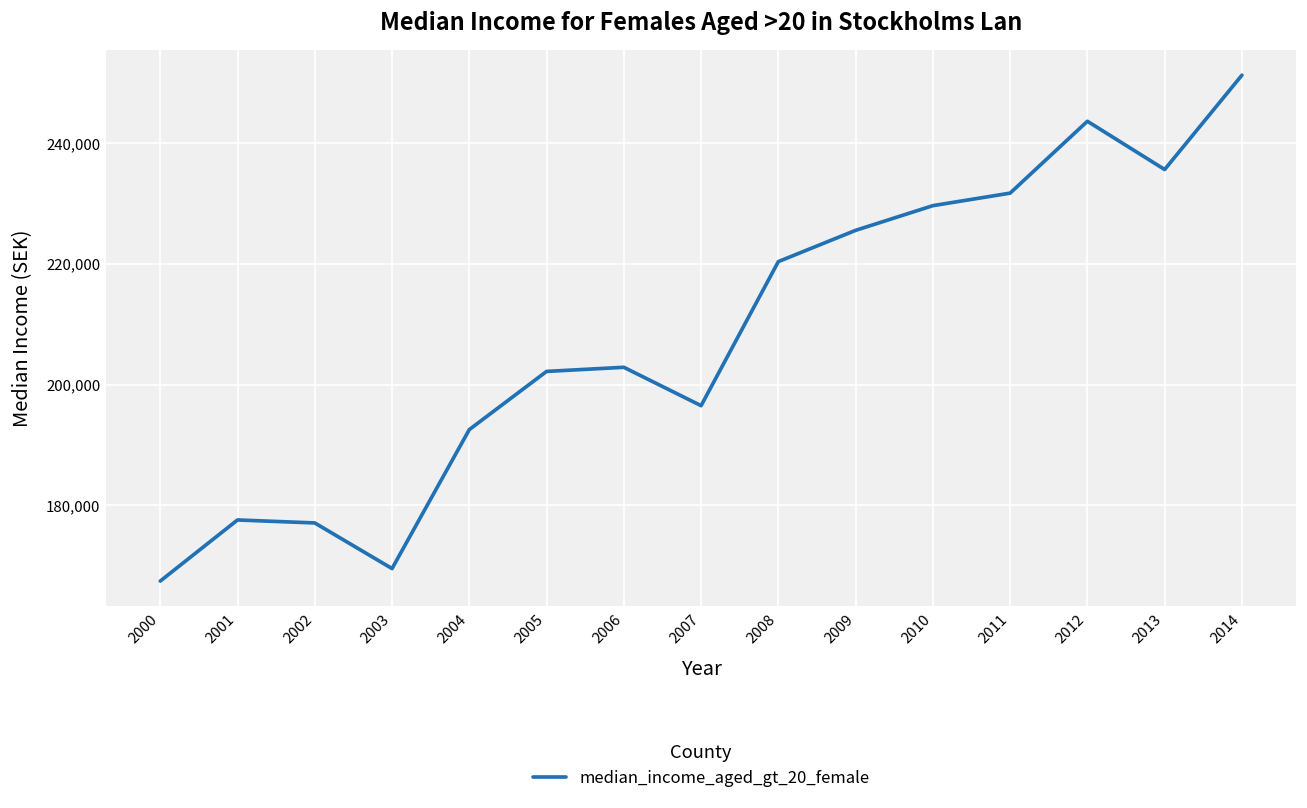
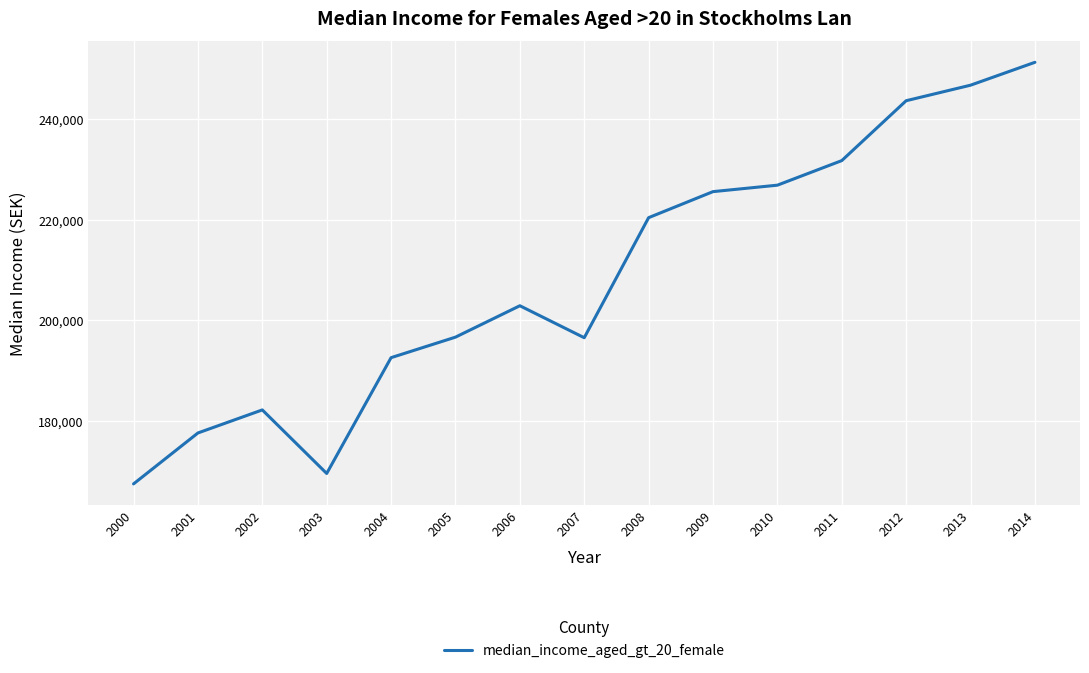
  {
    "2000": "167,000",
    "2001": "178,000",
-   "2002": "177,000",
+   "2002": "182,000",
    "2003": "170,000",
    "2004": "193,000",
-   "2005": "202,000",
+   "2005": "197,000",
    "2006": "203,000",
    "2007": "197,000",
    "2008": "220,000",
    "2009": "226,000",
-   "2010": "230,000",
+   "2010": "227,000",
    "2011": "232,000",
    "2012": "244,000",
-   "2013": "236,000",
+   "2013": "247,000",
    "2014": "251,000"
  }
